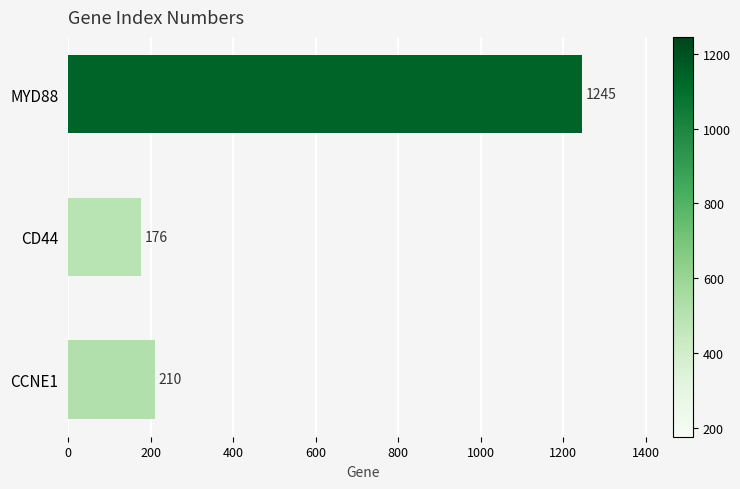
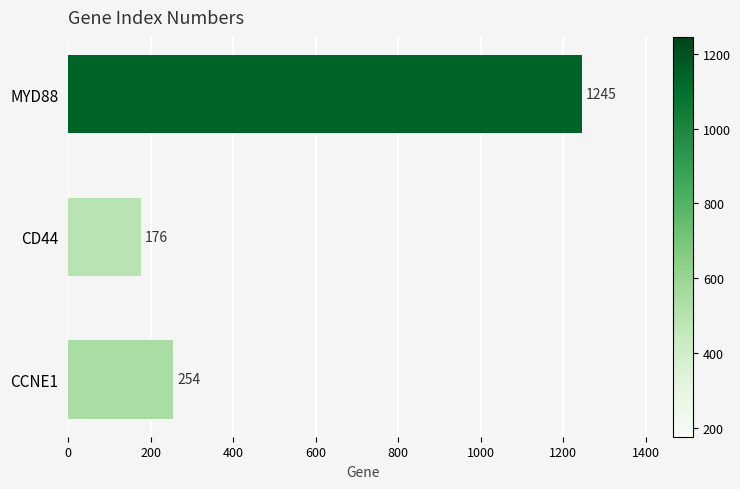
  {
    "MYD88": 1245,
    "CD44": 176,
-   "CCNE1": 210
+   "CCNE1": 254
  }
